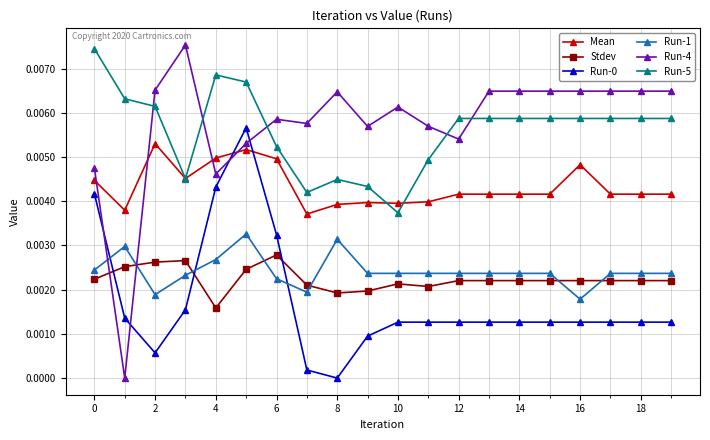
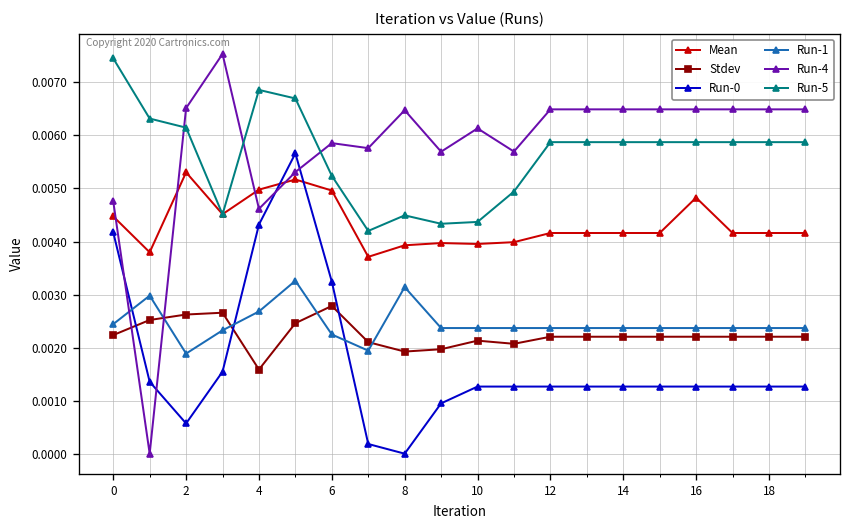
  {
    "Mean": {
      "0": 0.0045,
      "2": 0.0053,
      "4": 0.0050,
      "6": 0.0050,
      "8": 0.0039,
      "10": 0.0040,
      "12": 0.0042,
      "14": 0.0042,
      "16": 0.0048,
      "18": 0.0042
    },
    "Stdev": {
      "0": 0.0022,
      "2": 0.0026,
      "4": 0.0016,
      "6": 0.0028,
      "8": 0.0019,
      "10": 0.0021,
      "12": 0.0022,
      "14": 0.0022,
      "16": 0.0022,
      "18": 0.0022
    },
    "Run-0": {
      "0": 0.0042,
      "2": 0.0006,
      "4": 0.0043,
      "6": 0.0032,
      "8": 0.0000,
      "10": 0.0013,
      "12": 0.0013,
      "14": 0.0013,
      "16": 0.0013,
      "18": 0.0013
    },
    "Run-1": {
      "0": 0.0024,
      "2": 0.0019,
      "4": 0.0027,
      "6": 0.0022,
      "8": 0.0031,
      "10": 0.0024,
      "12": 0.0024,
      "14": 0.0024,
-     "16": 0.0018,
+     "16": 0.0024,
      "18": 0.0024
    },
    "Run-4": {
      "0": 0.0048,
      "2": 0.0065,
      "4": 0.0046,
      "6": 0.0059,
      "8": 0.0065,
      "10": 0.0061,
-     "12": 0.0054,
+     "12": 0.0065,
      "14": 0.0065,
      "16": 0.0065,
      "18": 0.0065
    },
    "Run-5": {
      "0": 0.0075,
      "2": 0.0061,
      "4": 0.0069,
      "6": 0.0052,
      "8": 0.0045,
-     "10": 0.0037,
+     "10": 0.0044,
      "12": 0.0059,
      "14": 0.0059,
      "16": 0.0059,
      "18": 0.0059
    }
  }
